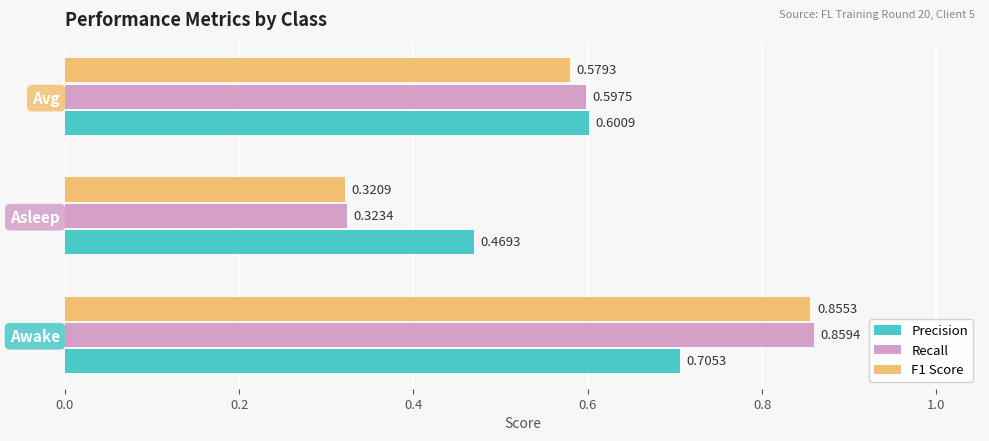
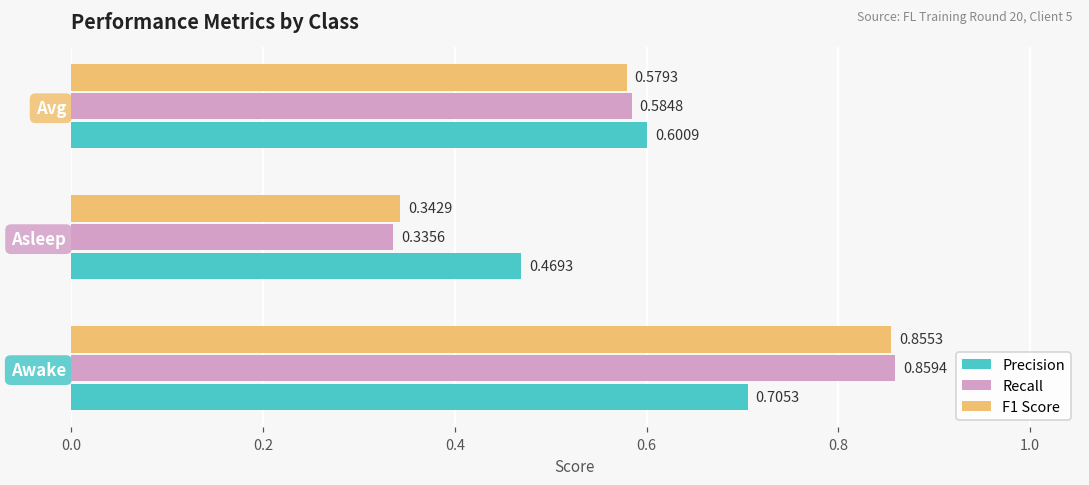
  {
    "Precision": {
      "Avg": 0.6009,
      "Asleep": 0.4693,
      "Awake": 0.7053
    },
    "Recall": {
-     "Avg": 0.5975,
-     "Asleep": 0.3234,
+     "Avg": 0.5848,
+     "Asleep": 0.3356,
      "Awake": 0.8594
    },
    "F1 Score": {
      "Avg": 0.5793,
-     "Asleep": 0.3209,
+     "Asleep": 0.3429,
      "Awake": 0.8553
    }
  }
